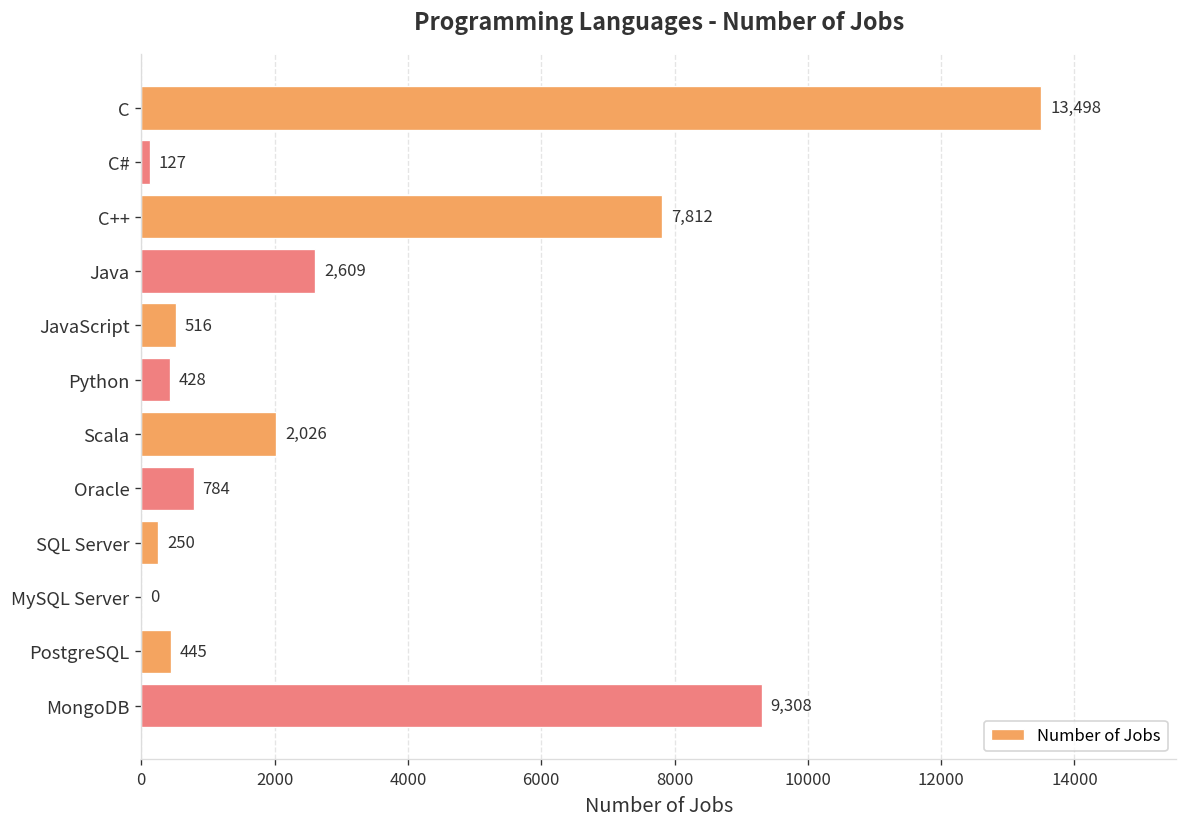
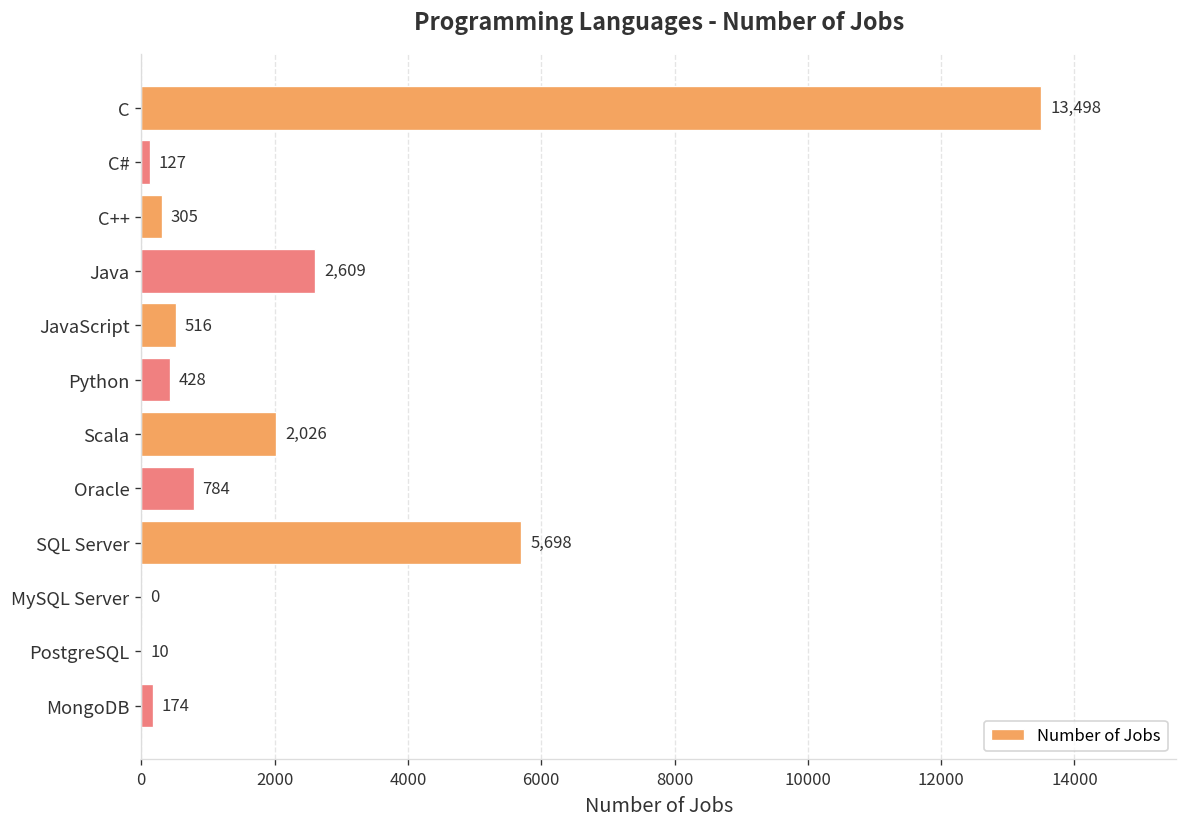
  {
    "C": "13,498",
    "C#": "127",
-   "C++": "7,812",
+   "C++": "305",
    "Java": "2,609",
    "JavaScript": "516",
    "Python": "428",
    "Scala": "2,026",
    "Oracle": "784",
-   "SQL Server": "250",
+   "SQL Server": "5,698",
    "MySQL Server": "0",
-   "PostgreSQL": "445",
-   "MongoDB": "9,308"
+   "PostgreSQL": "10",
+   "MongoDB": "174"
  }
